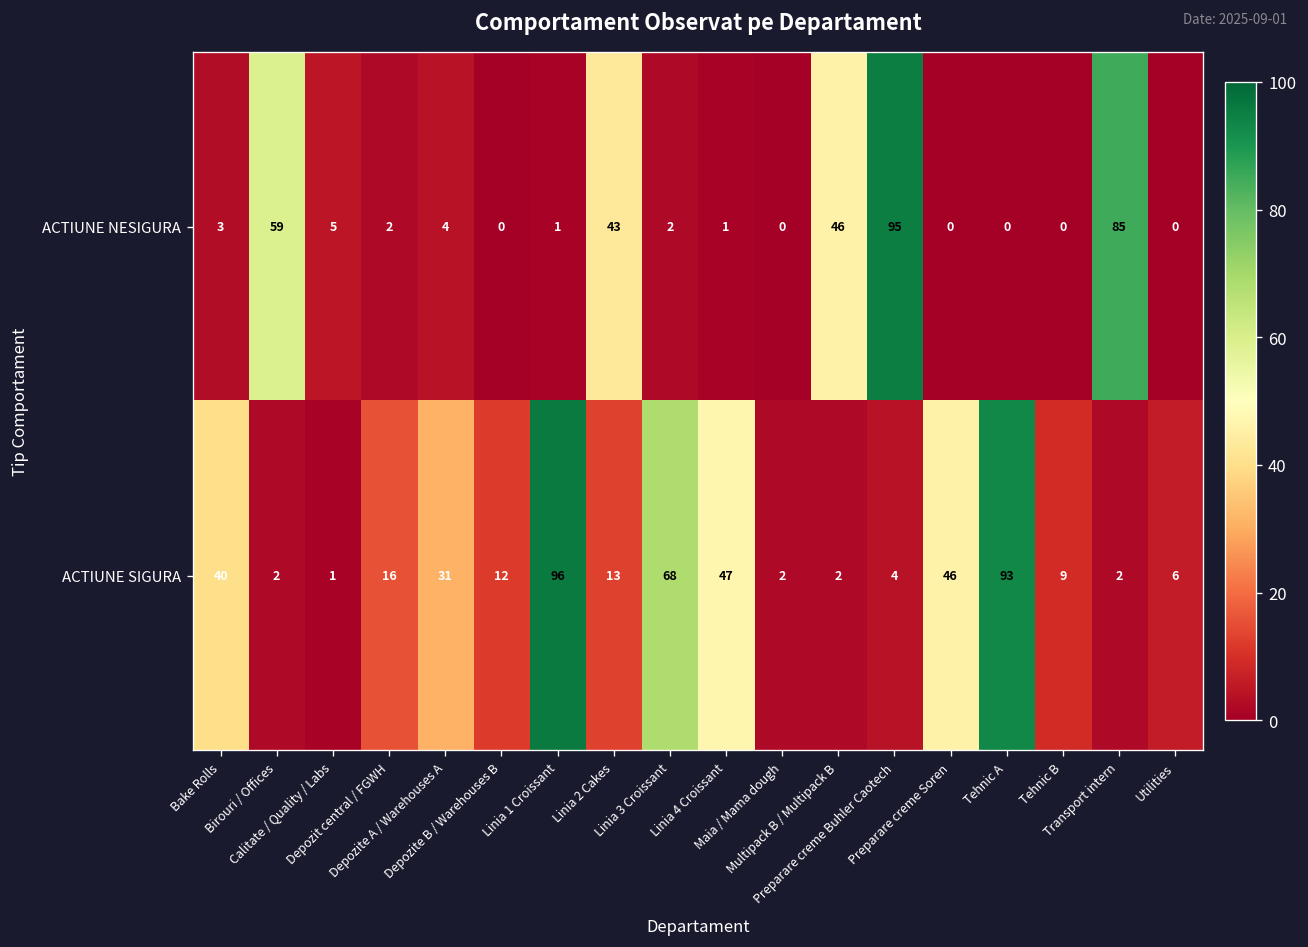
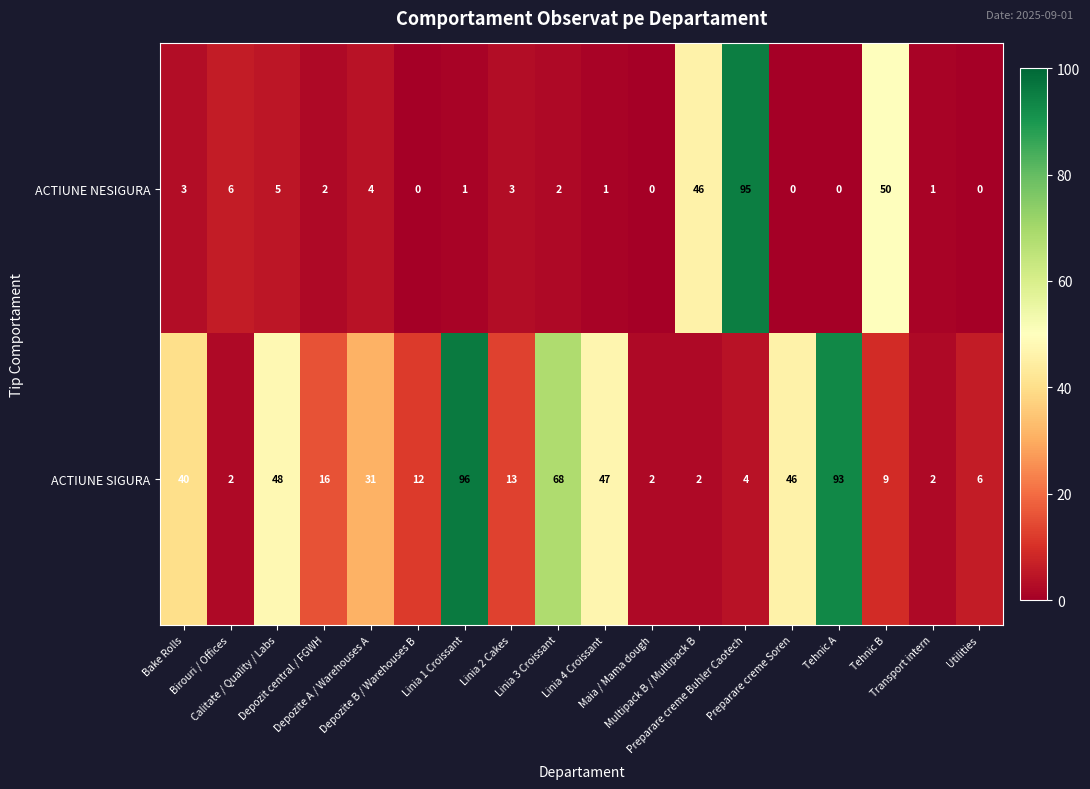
  {
    "ACTIUNE NESIGURA": {
      "Bake Rolls": 3,
-     "Birouri / Offices": 59,
+     "Birouri / Offices": 6,
      "Calitate / Quality / Labs": 5,
      "Depozit central / FGWH": 2,
      "Depozite A / Warehouses A": 4,
      "Depozite B / Warehouses B": 0,
      "Linia 1 Croissant": 1,
-     "Linia 2 Cakes": 43,
+     "Linia 2 Cakes": 3,
      "Linia 3 Croissant": 2,
      "Linia 4 Croissant": 1,
      "Maia / Mama dough": 0,
      "Multipack B / Multipack B": 46,
      "Preparare creme Buhler Caotech": 95,
      "Preparare creme Soren": 0,
      "Tehnic A": 0,
-     "Tehnic B": 0,
-     "Transport intern": 85,
+     "Tehnic B": 50,
+     "Transport intern": 1,
      "Utilities": 0
    },
    "ACTIUNE SIGURA": {
      "Bake Rolls": 40,
      "Birouri / Offices": 2,
-     "Calitate / Quality / Labs": 1,
+     "Calitate / Quality / Labs": 48,
      "Depozit central / FGWH": 16,
      "Depozite A / Warehouses A": 31,
      "Depozite B / Warehouses B": 12,
      "Linia 1 Croissant": 96,
      "Linia 2 Cakes": 13,
      "Linia 3 Croissant": 68,
      "Linia 4 Croissant": 47,
      "Maia / Mama dough": 2,
      "Multipack B / Multipack B": 2,
      "Preparare creme Buhler Caotech": 4,
      "Preparare creme Soren": 46,
      "Tehnic A": 93,
      "Tehnic B": 9,
      "Transport intern": 2,
      "Utilities": 6
    }
  }
